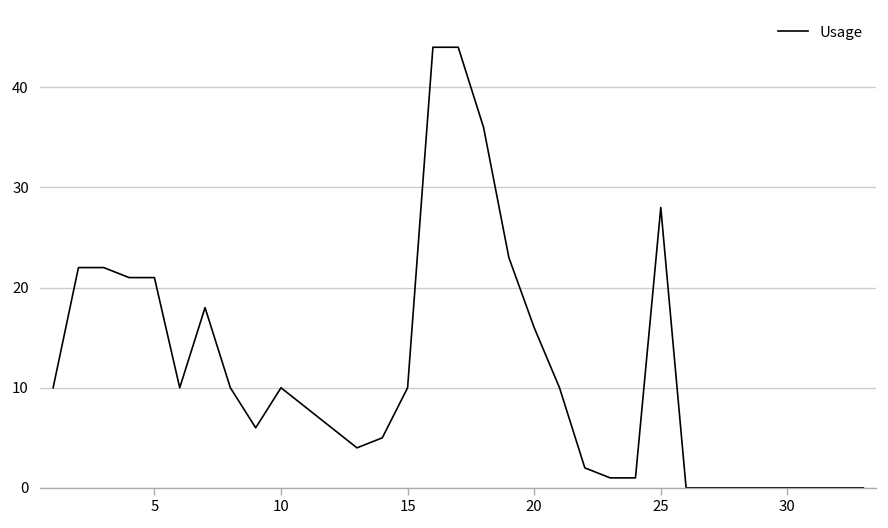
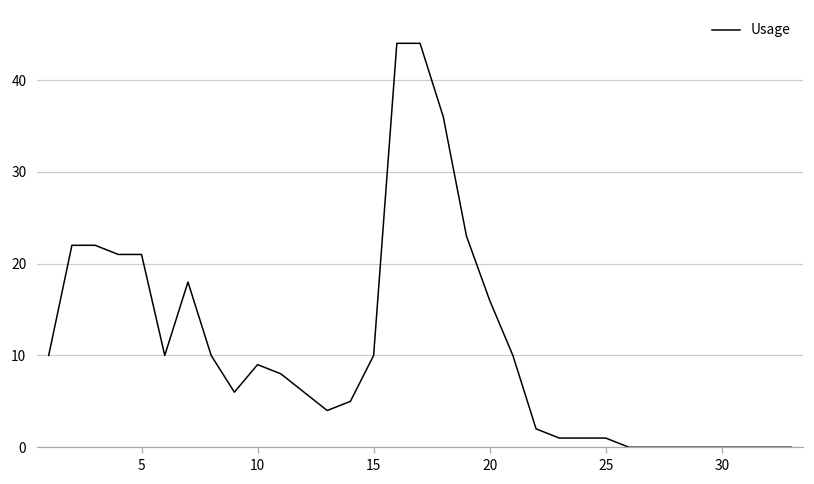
  {
    "5": 21,
-   "10": 10,
+   "10": 9,
    "15": 10,
    "20": 16,
-   "25": 28,
+   "25": 1,
    "30": 0
  }
